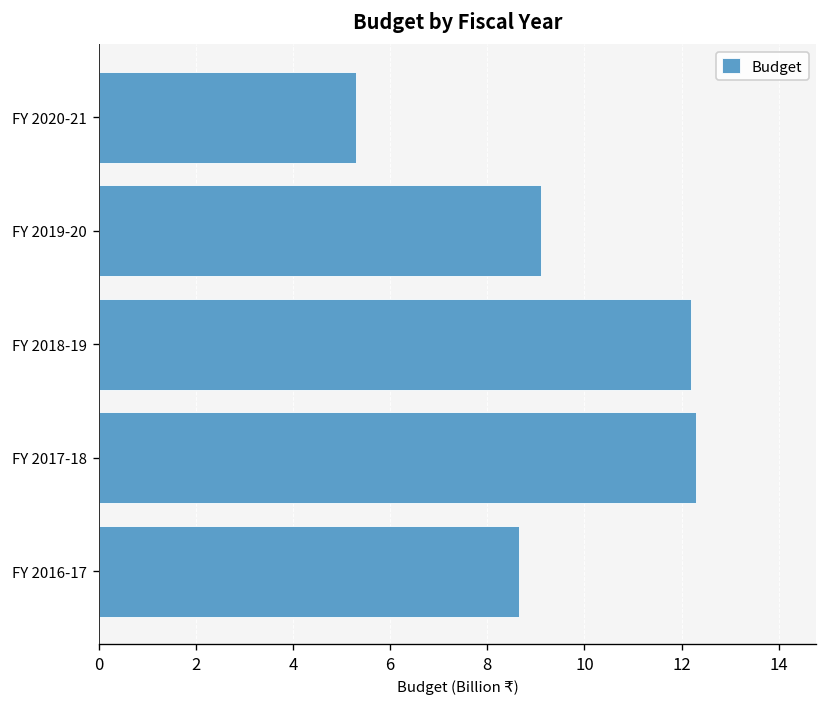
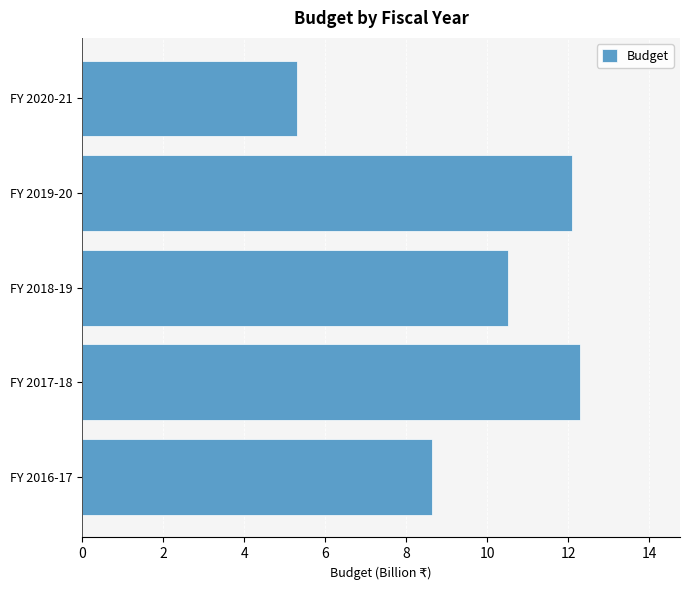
  {
    "FY 2020-21": 5.3,
-   "FY 2019-20": 9.1,
-   "FY 2018-19": 12.2,
+   "FY 2019-20": 12.1,
+   "FY 2018-19": 10.5,
    "FY 2017-18": 12.3,
    "FY 2016-17": 8.6
  }
